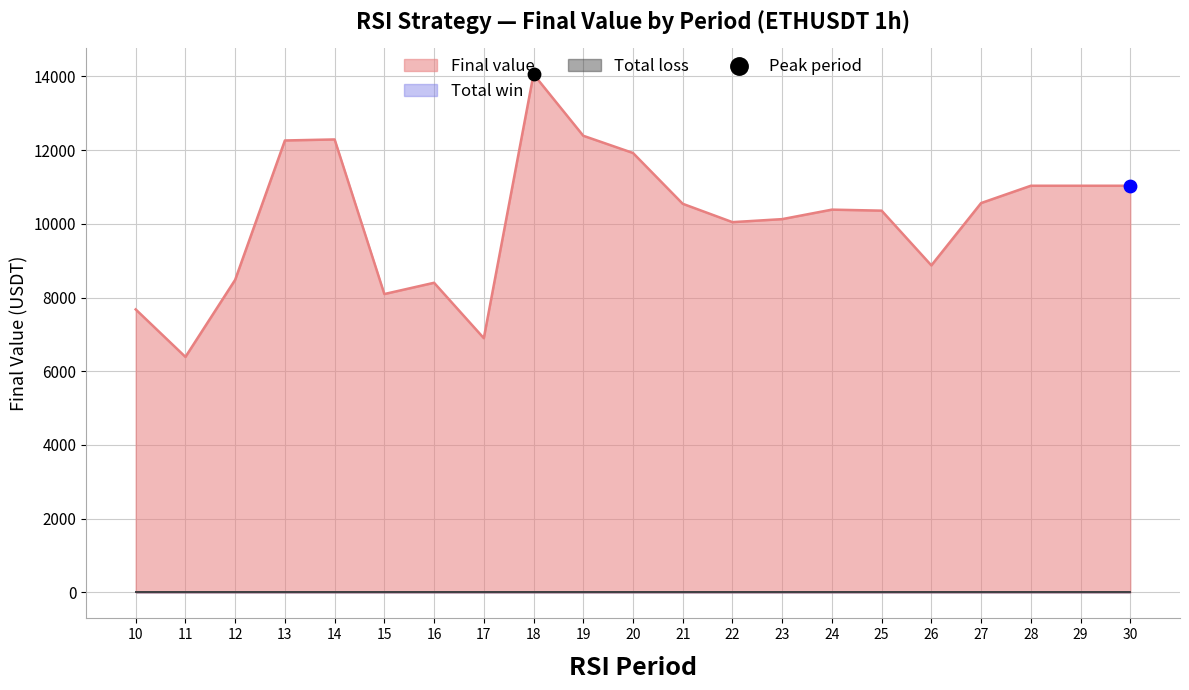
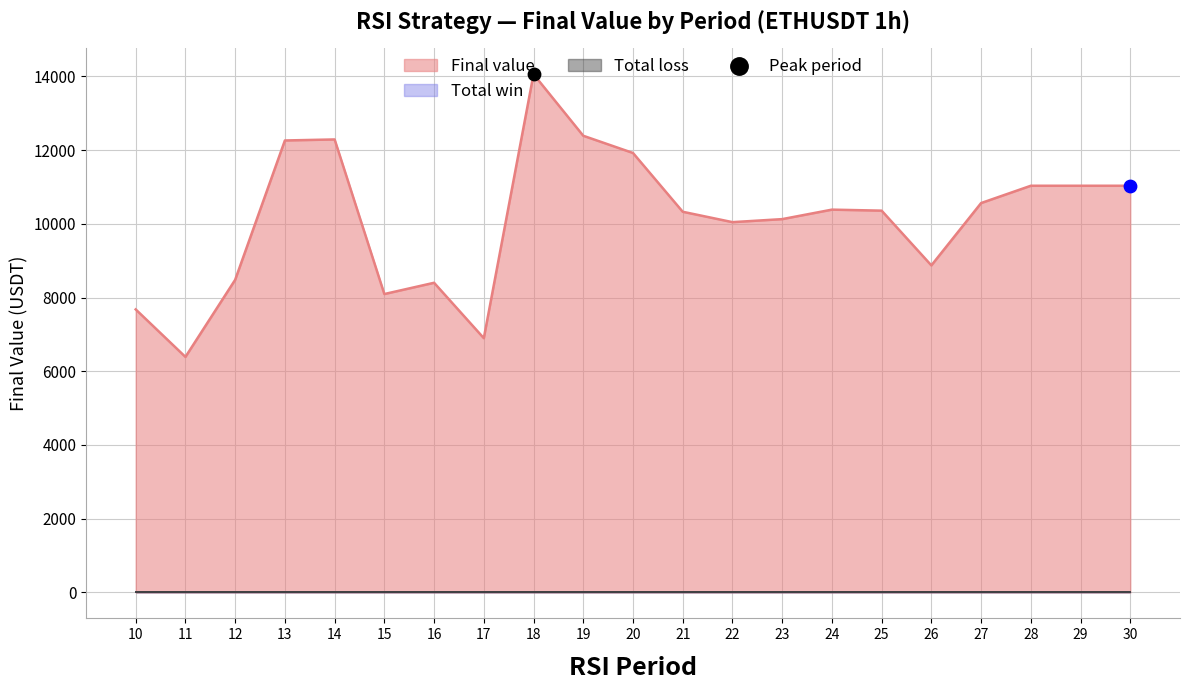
  {
    "Final value": {
      "10": 7700,
      "11": 6400,
      "12": 8500,
      "13": 12300,
      "14": 12300,
      "15": 8100,
      "16": 8400,
      "17": 6900,
      "19": 12400,
      "20": 11900,
-     "21": 10500,
+     "21": 10300,
      "22": 10000,
      "23": 10100,
      "24": 10400,
      "25": 10400,
      "26": 8900,
      "27": 10600,
      "28": 11000,
      "29": 11000
    },
    "Total loss": {
      "10": 0,
      "11": 0,
      "12": 0,
      "13": 0,
      "14": 0,
      "15": 0,
      "16": 0,
      "17": 0,
      "18": 0,
      "19": 0,
      "20": 0,
      "21": 0,
      "22": 0,
      "23": 0,
      "24": 0,
      "25": 0,
      "26": 0,
      "27": 0,
      "28": 0,
      "29": 0,
      "30": 0
    }
  }
